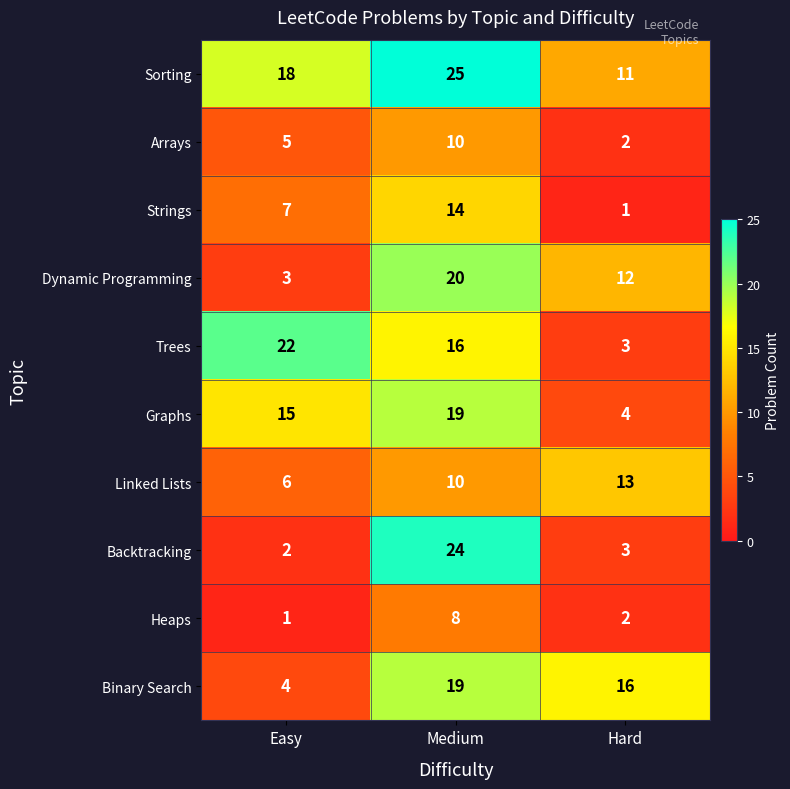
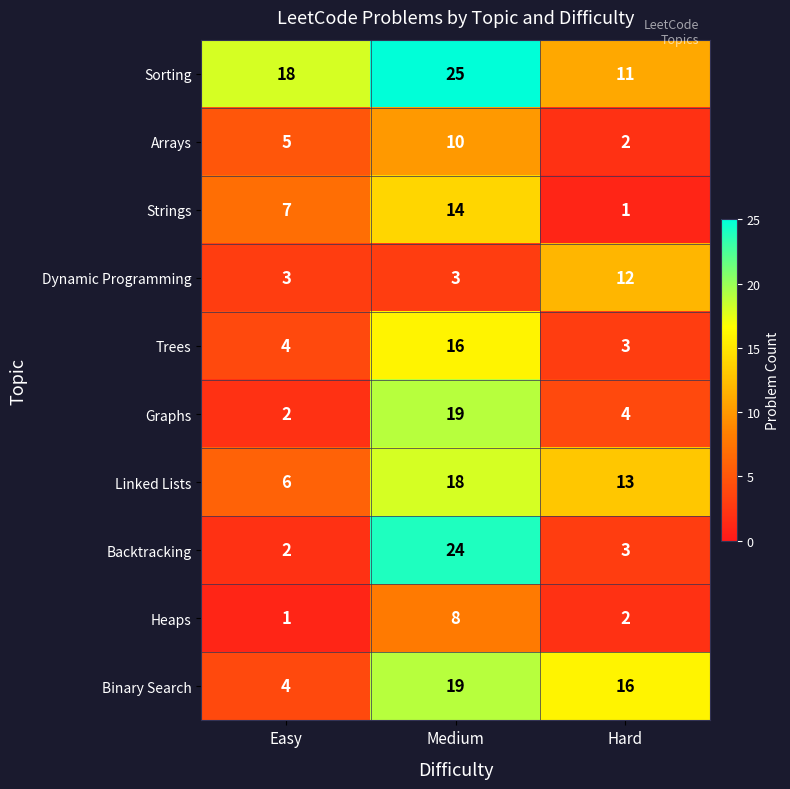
  {
    "Sorting": {
      "Easy": 18,
      "Medium": 25,
      "Hard": 11
    },
    "Arrays": {
      "Easy": 5,
      "Medium": 10,
      "Hard": 2
    },
    "Strings": {
      "Easy": 7,
      "Medium": 14,
      "Hard": 1
    },
    "Dynamic Programming": {
      "Easy": 3,
-     "Medium": 20,
+     "Medium": 3,
      "Hard": 12
    },
    "Trees": {
-     "Easy": 22,
+     "Easy": 4,
      "Medium": 16,
      "Hard": 3
    },
    "Graphs": {
-     "Easy": 15,
+     "Easy": 2,
      "Medium": 19,
      "Hard": 4
    },
    "Linked Lists": {
      "Easy": 6,
-     "Medium": 10,
+     "Medium": 18,
      "Hard": 13
    },
    "Backtracking": {
      "Easy": 2,
      "Medium": 24,
      "Hard": 3
    },
    "Heaps": {
      "Easy": 1,
      "Medium": 8,
      "Hard": 2
    },
    "Binary Search": {
      "Easy": 4,
      "Medium": 19,
      "Hard": 16
    }
  }
